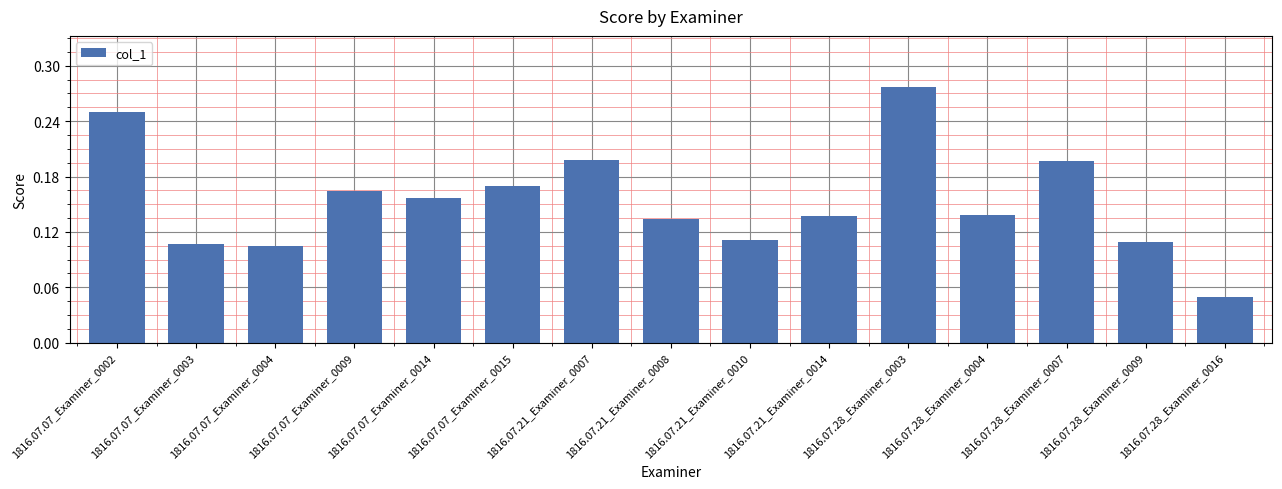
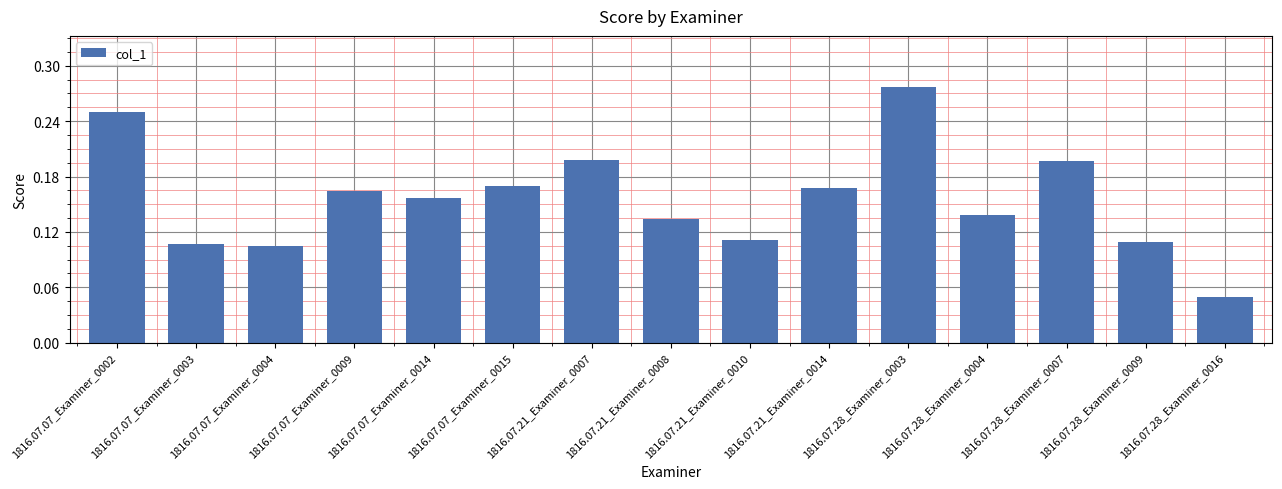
  {
    "1816.07.07_Examiner_0002": 0.25,
    "1816.07.07_Examiner_0003": 0.11,
    "1816.07.07_Examiner_0004": 0.11,
    "1816.07.07_Examiner_0009": 0.16,
    "1816.07.07_Examiner_0014": 0.16,
    "1816.07.07_Examiner_0015": 0.17,
    "1816.07.21_Examiner_0007": 0.20,
    "1816.07.21_Examiner_0008": 0.13,
    "1816.07.21_Examiner_0010": 0.11,
-   "1816.07.21_Examiner_0014": 0.14,
+   "1816.07.21_Examiner_0014": 0.17,
    "1816.07.28_Examiner_0003": 0.28,
    "1816.07.28_Examiner_0004": 0.14,
    "1816.07.28_Examiner_0007": 0.20,
    "1816.07.28_Examiner_0009": 0.11,
    "1816.07.28_Examiner_0016": 0.05
  }
